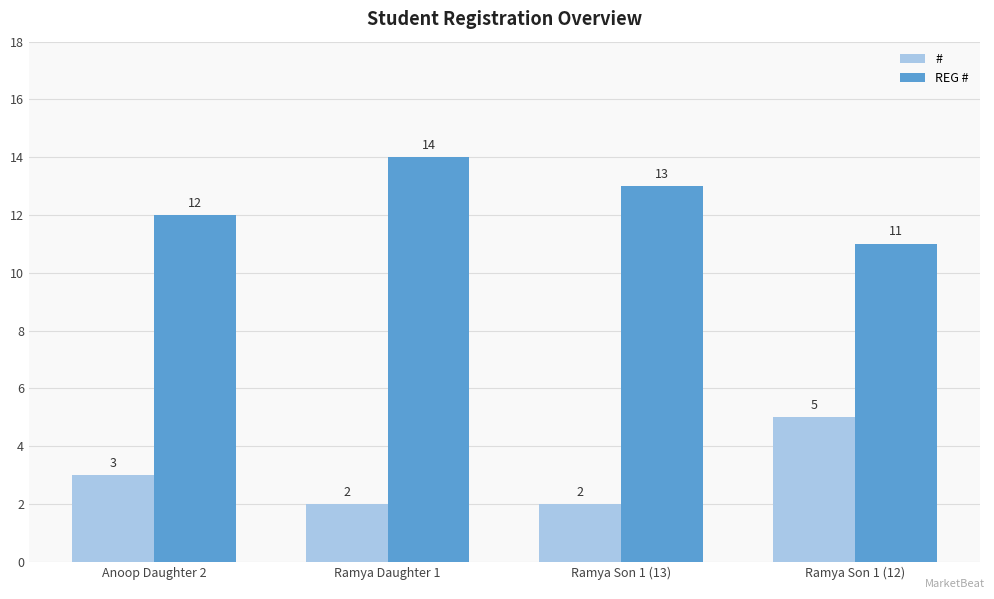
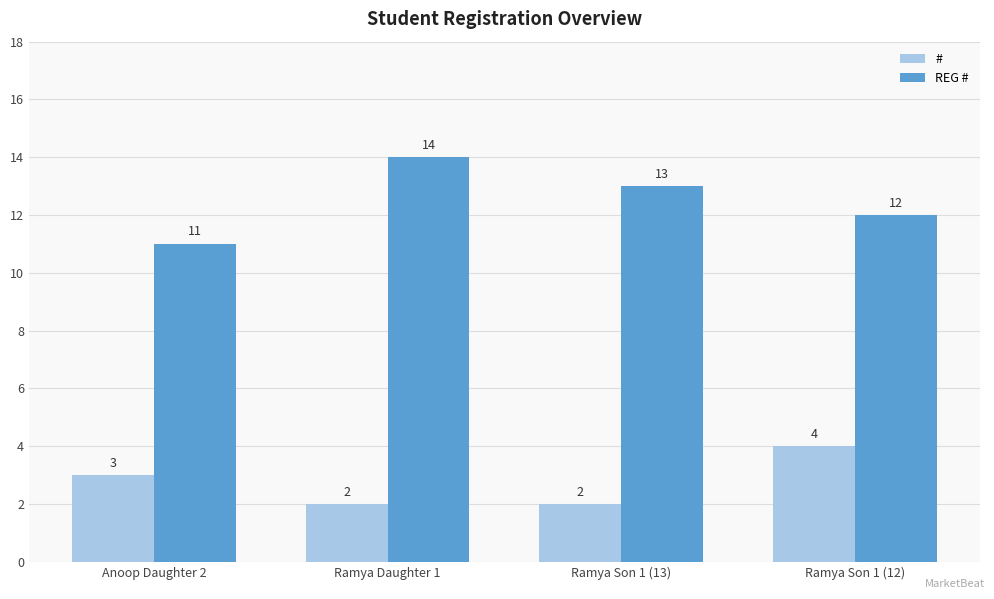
  {
    "#": {
      "Anoop Daughter 2": 3,
      "Ramya Daughter 1": 2,
      "Ramya Son 1 (13)": 2,
-     "Ramya Son 1 (12)": 5
+     "Ramya Son 1 (12)": 4
    },
    "REG #": {
-     "Anoop Daughter 2": 12,
+     "Anoop Daughter 2": 11,
      "Ramya Daughter 1": 14,
      "Ramya Son 1 (13)": 13,
-     "Ramya Son 1 (12)": 11
+     "Ramya Son 1 (12)": 12
    }
  }
